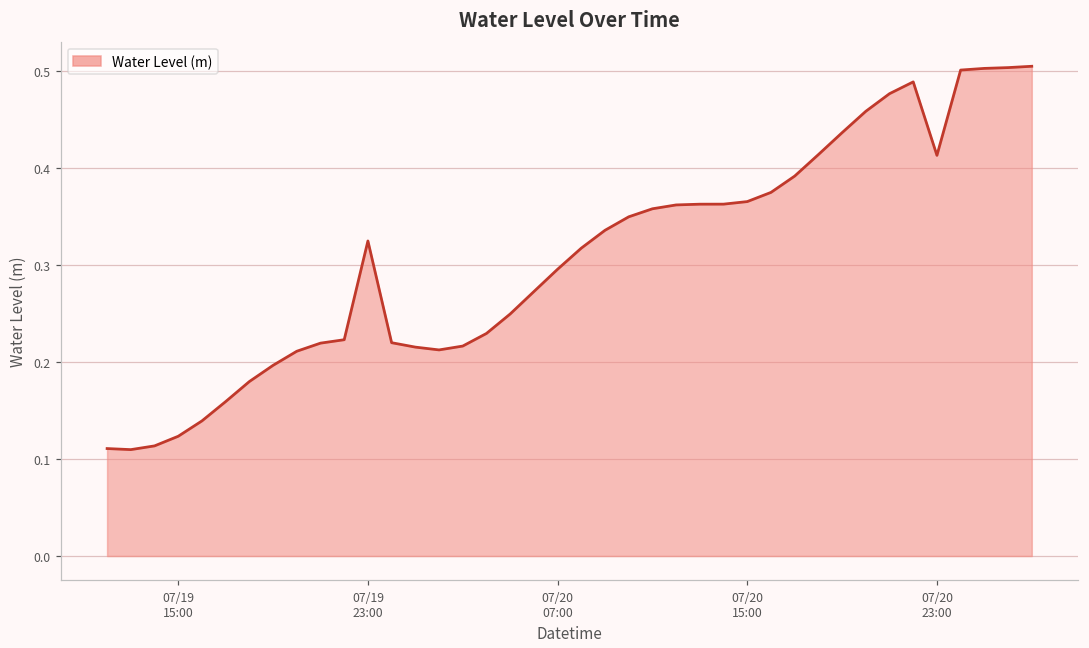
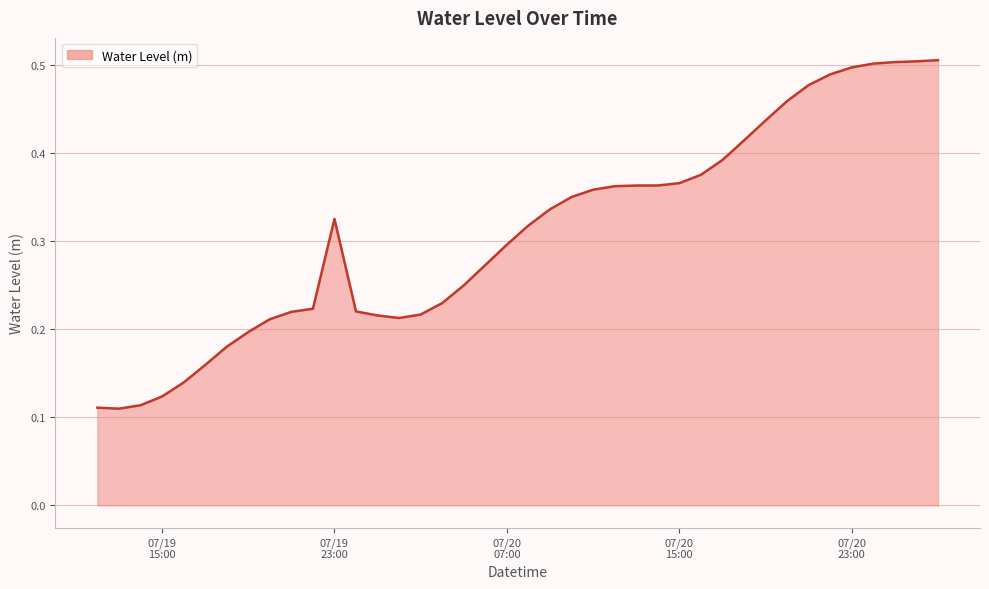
  {
    "07/19 15:00": 0.12,
    "07/19 23:00": 0.32,
    "07/20 07:00": 0.30,
    "07/20 15:00": 0.37,
-   "07/20 23:00": 0.41
+   "07/20 23:00": 0.50
  }
